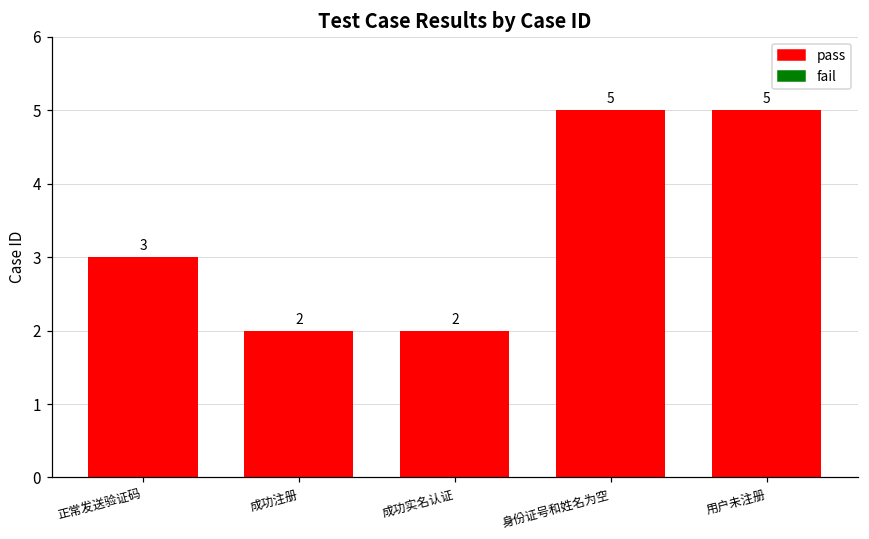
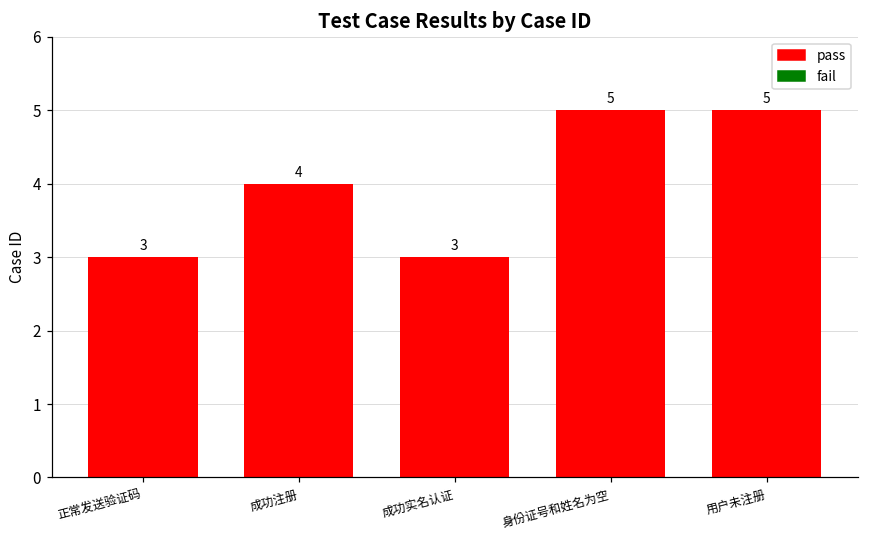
  {
    "pass": {
      "正常发送验证码": 3,
-     "成功注册": 2,
-     "成功实名认证": 2,
+     "成功注册": 4,
+     "成功实名认证": 3,
      "身份证号和姓名为空": 5,
      "用户未注册": 5
    },
    "fail": {
      "正常发送验证码": 0.0,
      "成功注册": 0.0,
      "成功实名认证": 0.0,
      "身份证号和姓名为空": 0.0,
      "用户未注册": 0.0
    }
  }
